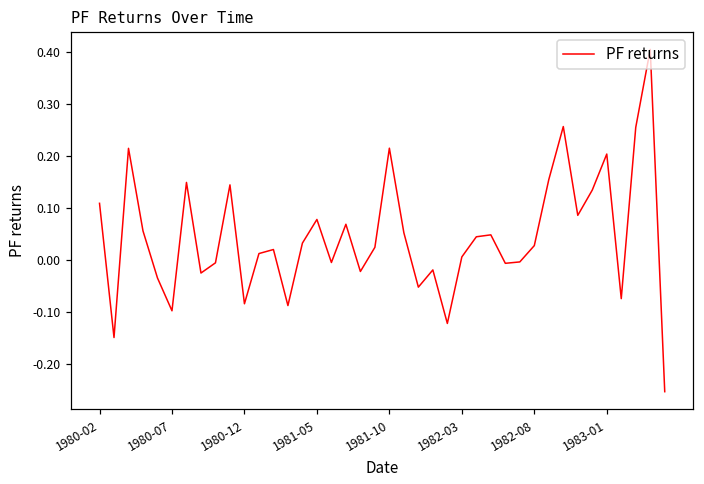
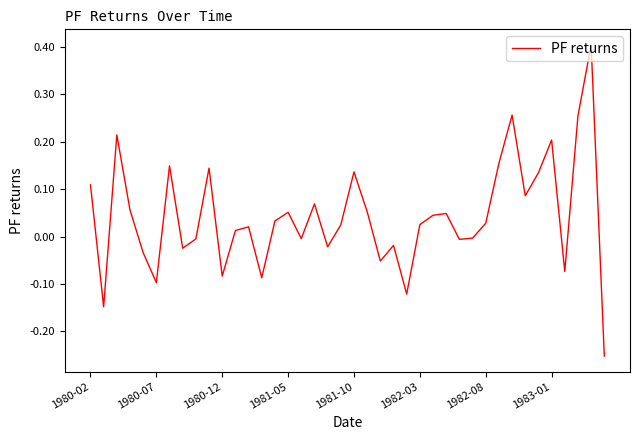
  {
    "1980-02": 0.11,
    "1980-07": -0.10,
    "1980-12": -0.08,
-   "1981-05": 0.08,
-   "1981-10": 0.21,
-   "1982-03": 0.01,
+   "1981-05": 0.05,
+   "1981-10": 0.14,
+   "1982-03": 0.03,
    "1982-08": 0.03,
    "1983-01": 0.20
  }
